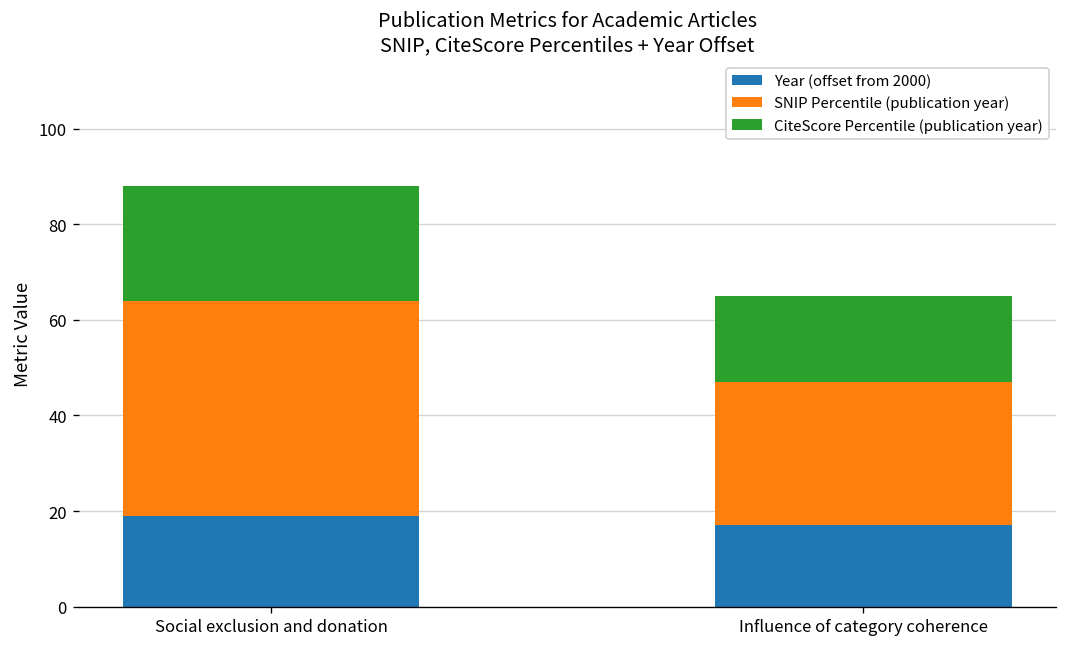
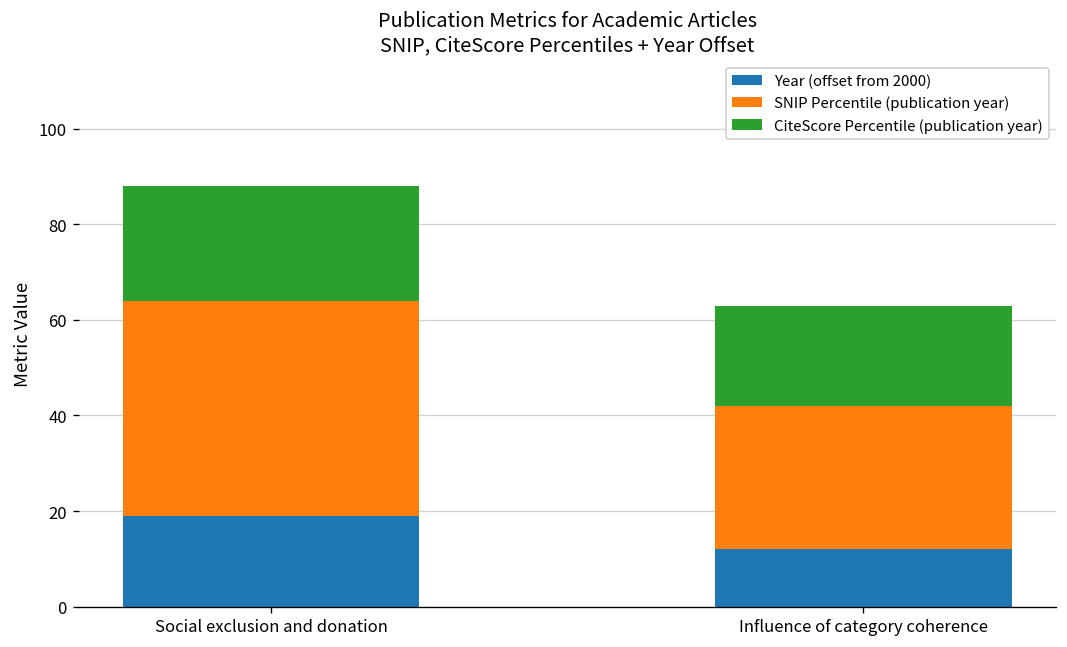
  {
    "Year (offset from 2000)": {
      "Social exclusion and donation": 19,
-     "Influence of category coherence": 17
+     "Influence of category coherence": 12
    },
    "SNIP Percentile (publication year)": {
      "Social exclusion and donation": 45,
      "Influence of category coherence": 30
    },
    "CiteScore Percentile (publication year)": {
      "Social exclusion and donation": 24,
-     "Influence of category coherence": 18
+     "Influence of category coherence": 21
    }
  }
